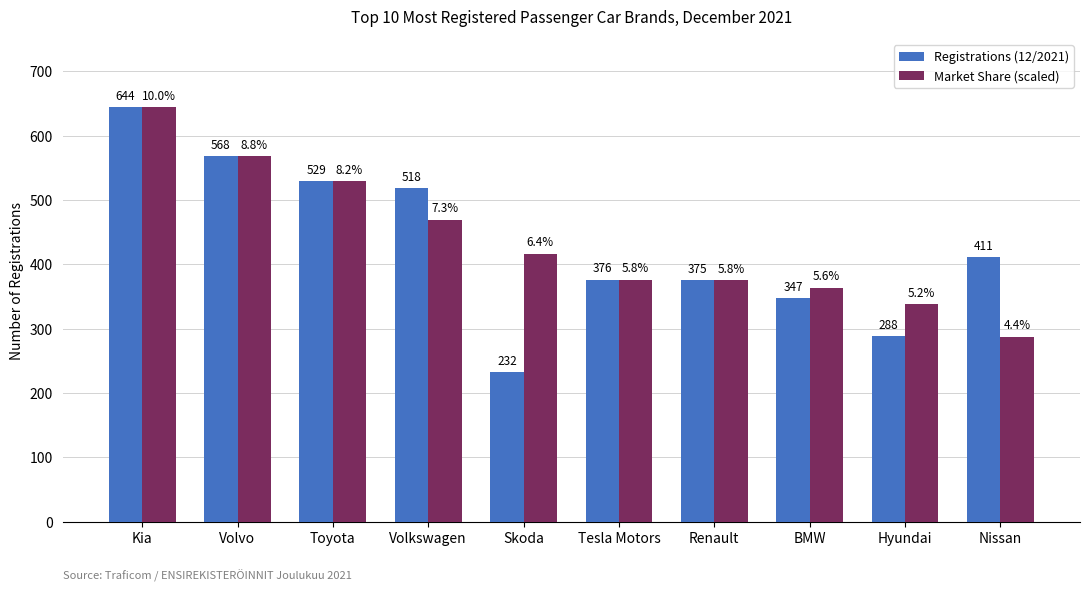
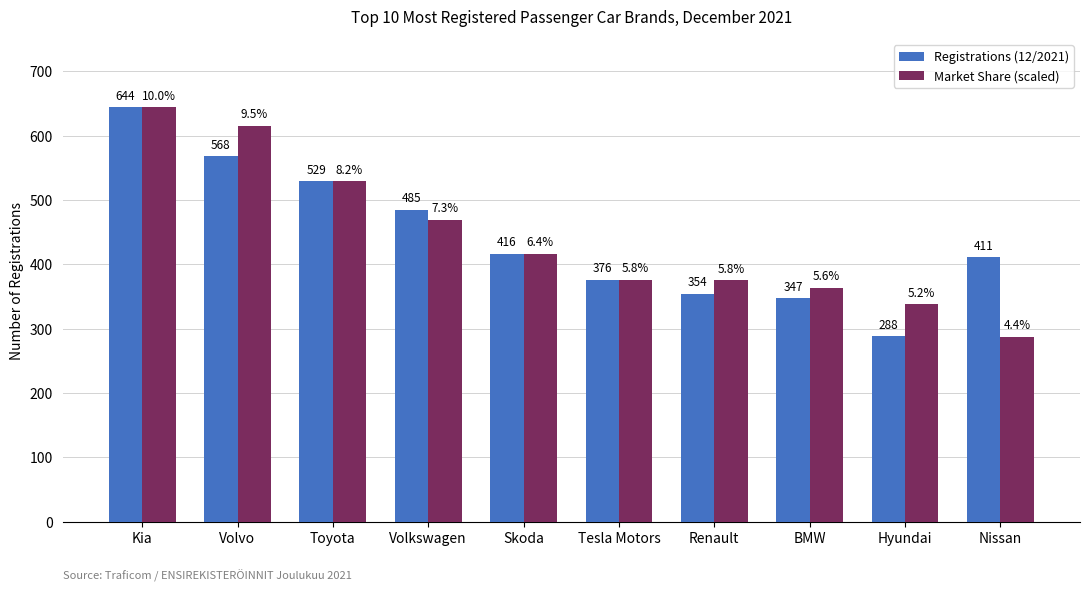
  {
    "Registrations (12/2021)": {
      "Kia": "644",
      "Volvo": "568",
      "Toyota": "529",
-     "Volkswagen": "518",
-     "Skoda": "232",
+     "Volkswagen": "485",
+     "Skoda": "416",
      "Tesla Motors": "376",
-     "Renault": "375",
+     "Renault": "354",
      "BMW": "347",
      "Hyundai": "288",
      "Nissan": "411"
    },
    "Market Share (scaled)": {
-     "Volvo": "8.8%"
+     "Volvo": "9.5%"
    }
  }
